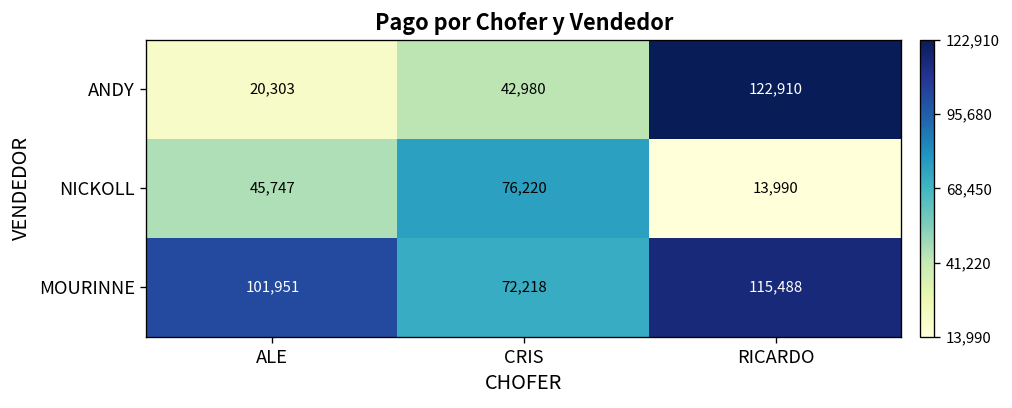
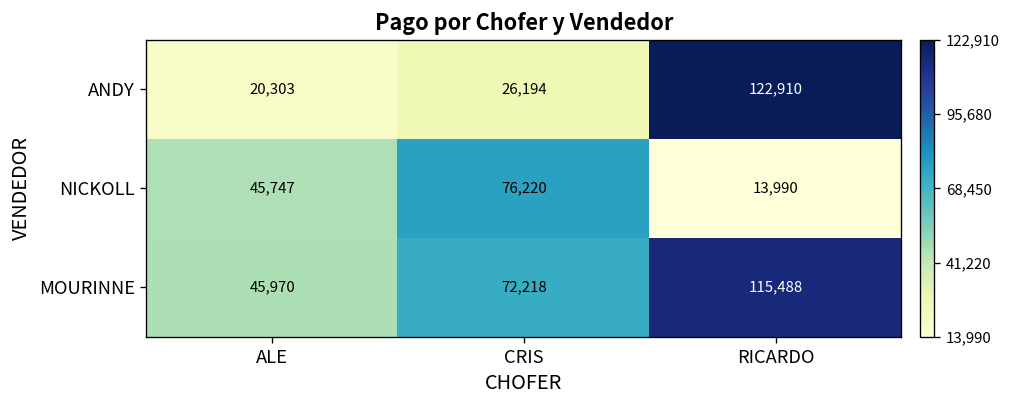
  {
    "ANDY": {
      "ALE": "20,303",
-     "CRIS": "42,980",
+     "CRIS": "26,194",
      "RICARDO": "122,910"
    },
    "NICKOLL": {
      "ALE": "45,747",
      "CRIS": "76,220",
      "RICARDO": "13,990"
    },
    "MOURINNE": {
-     "ALE": "101,951",
+     "ALE": "45,970",
      "CRIS": "72,218",
      "RICARDO": "115,488"
    }
  }
